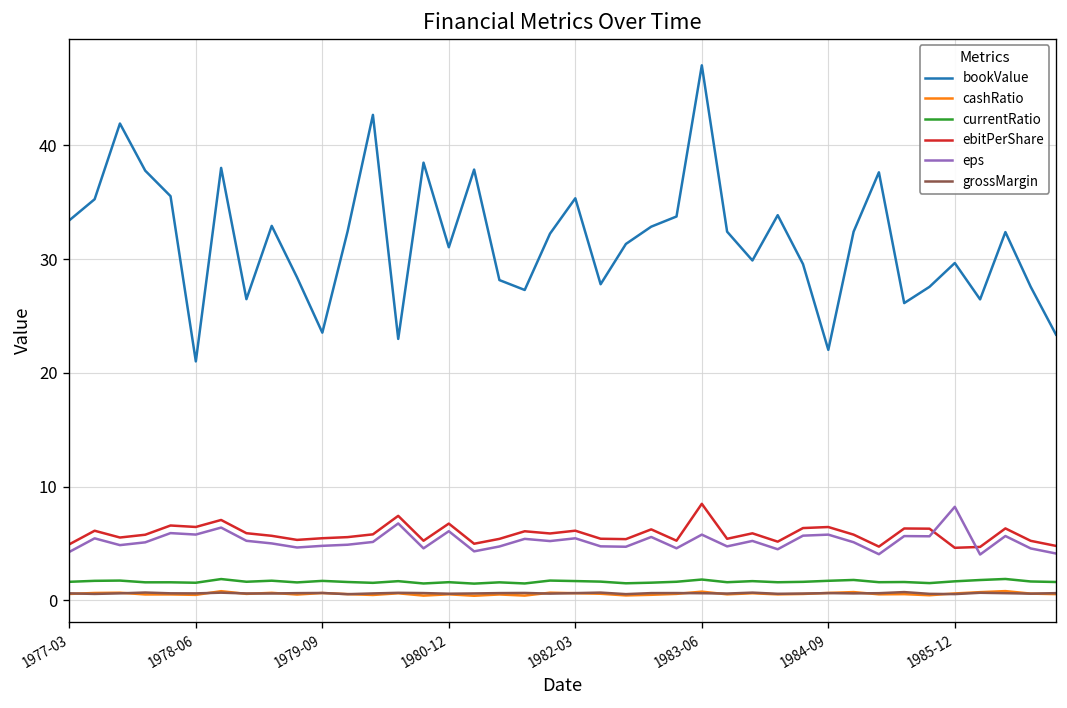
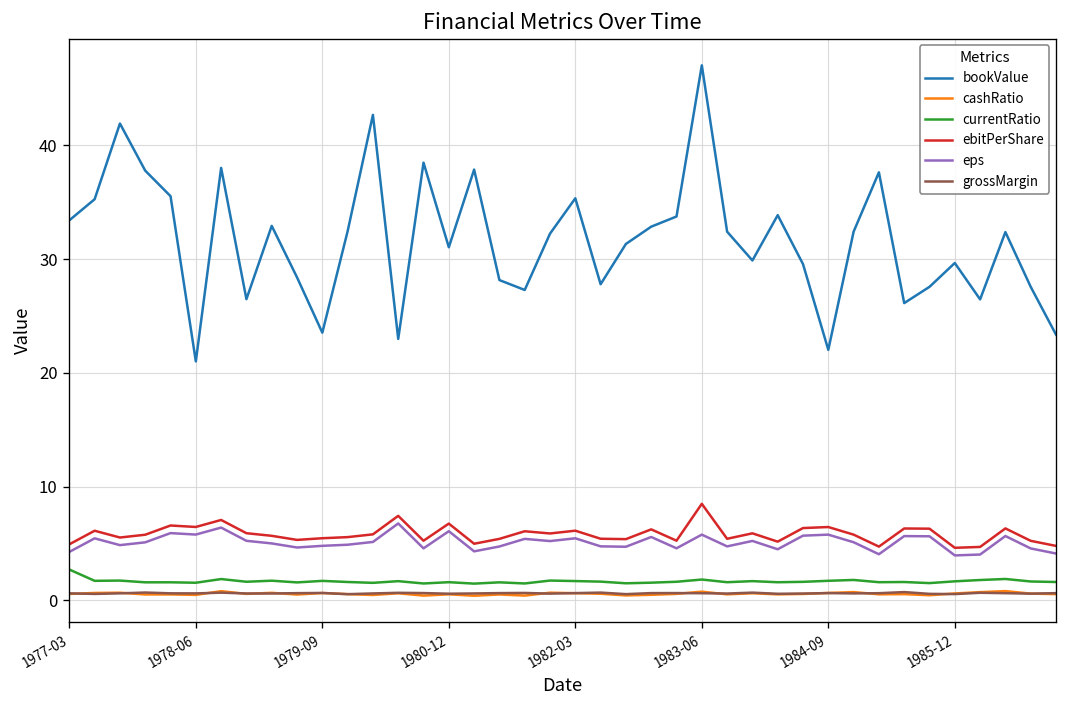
  {
    "bookValue": {
      "1977-03": 33,
      "1978-06": 21,
      "1979-09": 24,
      "1980-12": 31,
      "1982-03": 35,
      "1983-06": 47,
      "1984-09": 22,
      "1985-12": 30
    },
    "currentRatio": {
-     "1977-03": 2,
+     "1977-03": 3,
      "1978-06": 2,
      "1979-09": 2,
      "1980-12": 2,
      "1982-03": 2,
      "1983-06": 2,
      "1984-09": 2,
      "1985-12": 2
    },
    "ebitPerShare": {
      "1977-03": 5,
      "1978-06": 6,
      "1979-09": 5,
      "1980-12": 7,
      "1982-03": 6,
      "1983-06": 8,
      "1984-09": 6,
      "1985-12": 5
    },
    "eps": {
      "1977-03": 4,
      "1978-06": 6,
      "1979-09": 5,
      "1980-12": 6,
      "1982-03": 5,
      "1983-06": 6,
      "1984-09": 6,
-     "1985-12": 8
+     "1985-12": 4
    }
  }
